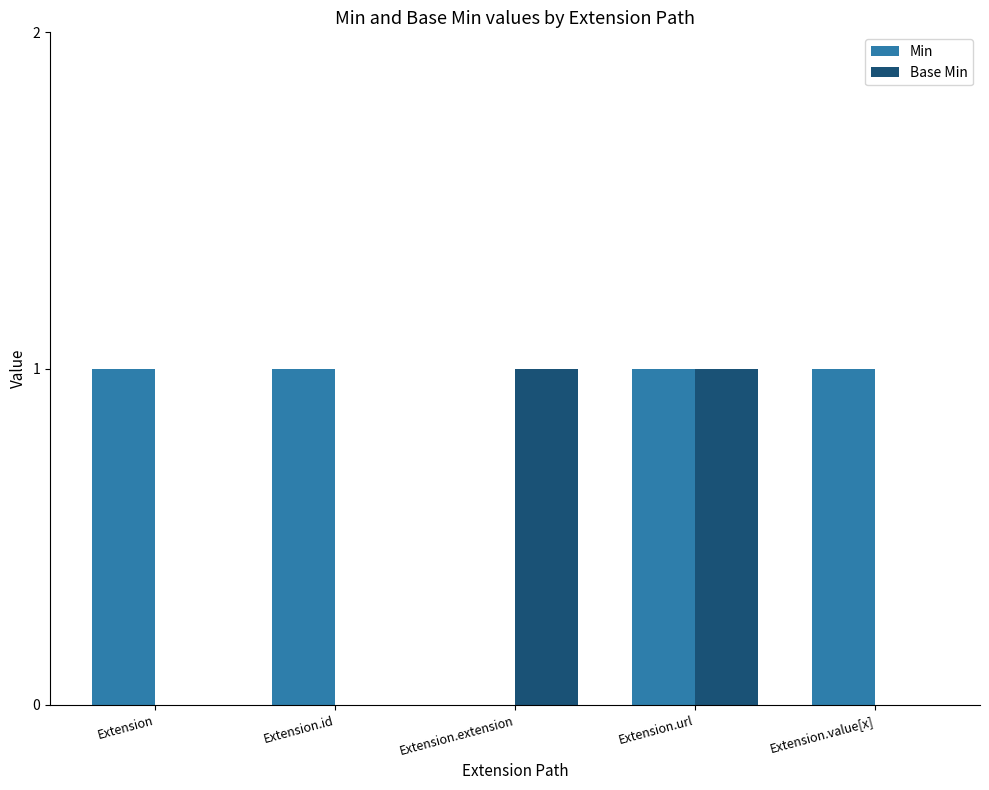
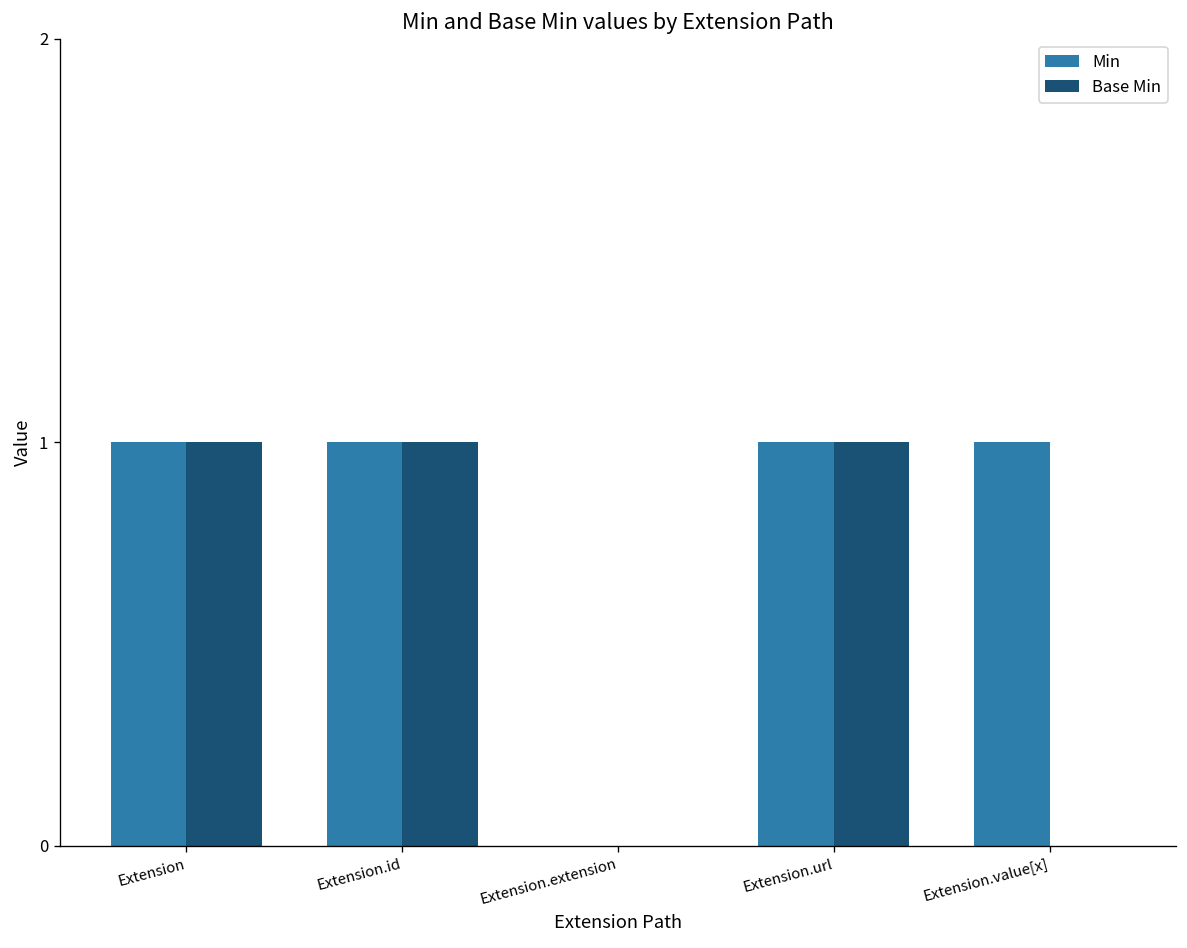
  {
    "Min": {
      "Extension": 1,
      "Extension.id": 1,
      "Extension.extension": 0,
      "Extension.url": 1,
      "Extension.value[x]": 1
    },
    "Base Min": {
-     "Extension": 0,
-     "Extension.id": 0,
-     "Extension.extension": 1,
+     "Extension": 1,
+     "Extension.id": 1,
+     "Extension.extension": 0,
      "Extension.url": 1,
      "Extension.value[x]": 0
    }
  }
